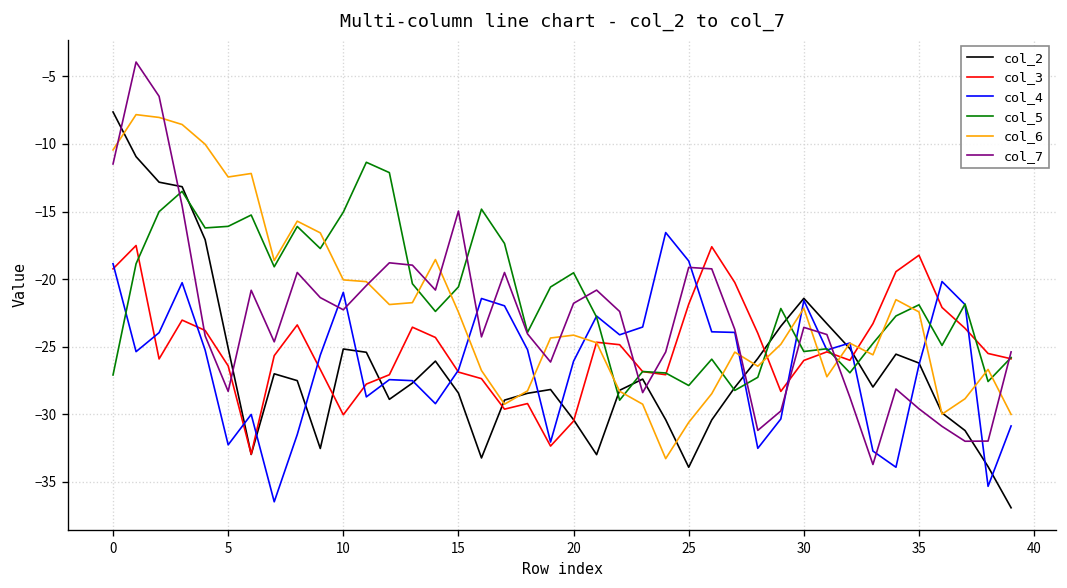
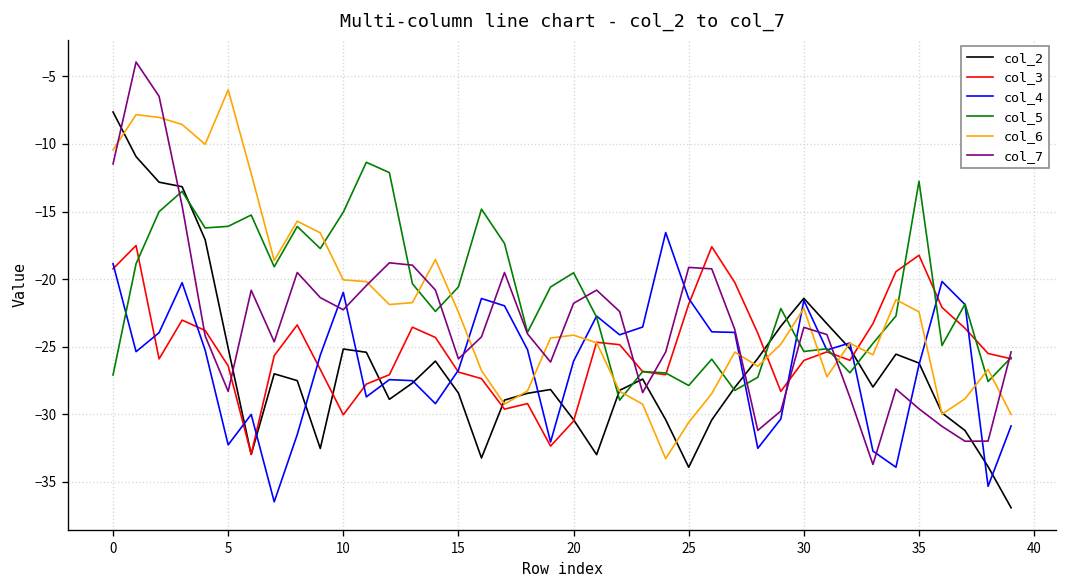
  {
    "col_2": {
      "0": -7.6,
      "5": -25.1,
      "10": -25.2,
      "15": -28.4,
      "25": -33.9
    },
    "col_3": {
      "0": -19.2,
      "5": -26.4,
      "10": -30.0,
      "25": -21.9,
      "30": -26.0,
      "35": -18.2
    },
    "col_4": {
      "0": -18.9,
      "5": -32.3,
      "10": -21.0,
      "20": -26.1,
-     "25": -18.7
+     "25": -21.4
    },
    "col_5": {
      "0": -27.1,
      "5": -16.1,
      "10": -15.0,
      "15": -20.6,
      "20": -19.5,
      "25": -27.9,
      "30": -25.4,
-     "35": -21.9
+     "35": -12.8
    },
    "col_6": {
      "0": -10.4,
-     "5": -12.4,
+     "5": -6.0,
      "10": -20.1,
      "15": -22.4,
      "20": -24.1,
      "25": -30.6,
      "30": -22.2,
      "35": -22.4
    },
    "col_7": {
      "0": -11.5,
      "5": -28.3,
      "10": -22.3,
-     "15": -15.0,
+     "15": -25.9,
      "20": -21.8,
      "25": -19.1,
      "30": -23.6,
      "35": -29.6
    }
  }
